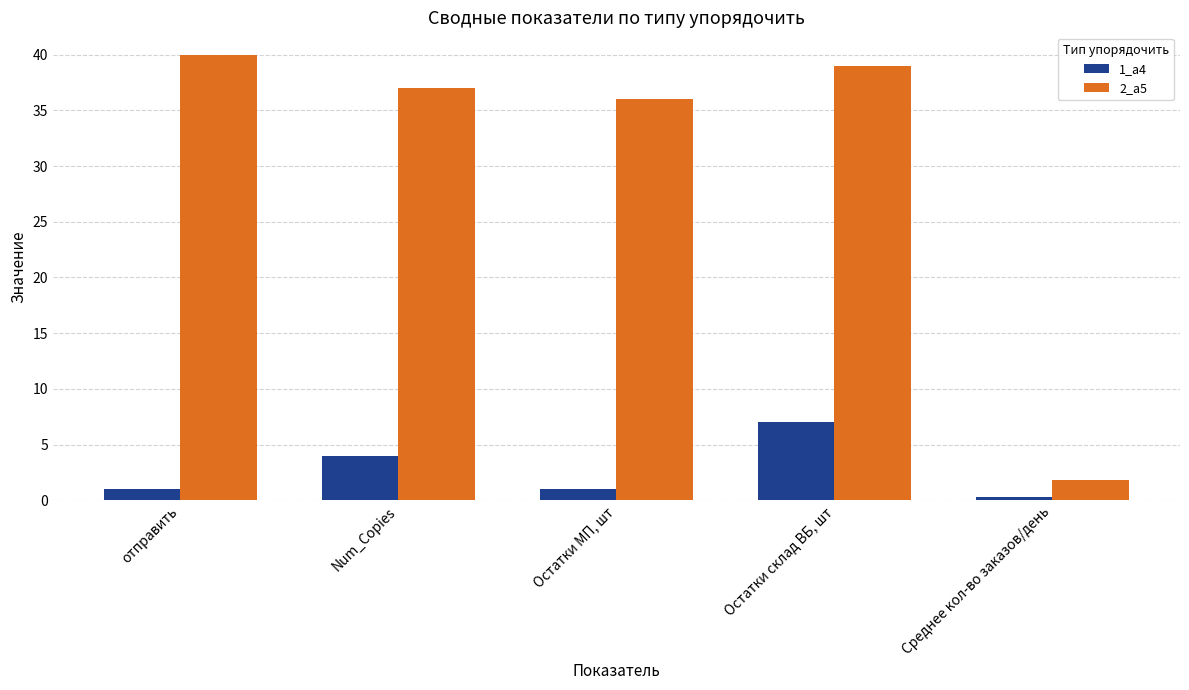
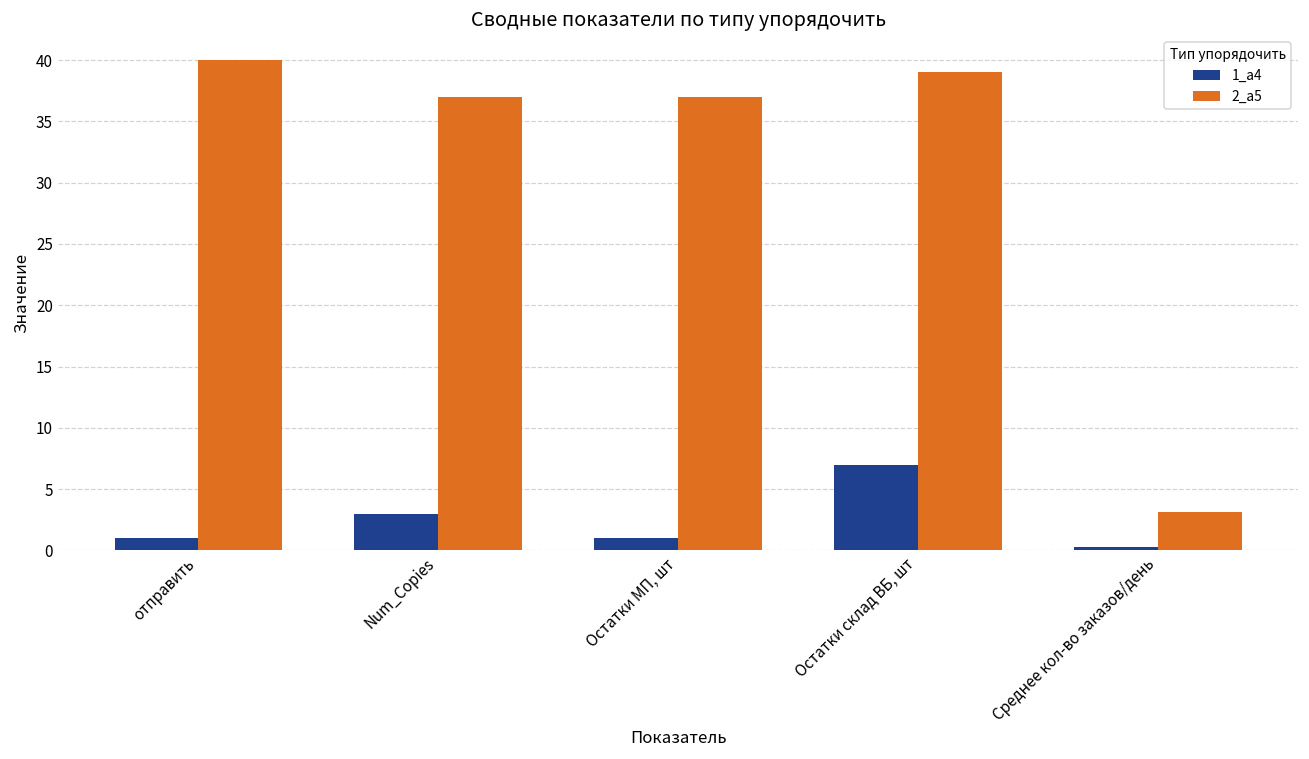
  {
    "1_а4": {
      "отправить": 1,
-     "Num_Copies": 4,
+     "Num_Copies": 3,
      "Остатки МП, шт": 1,
      "Остатки склад ВБ, шт": 7,
      "Среднее кол-во заказов/день": 0.3
    },
    "2_а5": {
      "отправить": 40.0,
      "Num_Copies": 37.0,
-     "Остатки МП, шт": 36,
+     "Остатки МП, шт": 37,
      "Остатки склад ВБ, шт": 39.0,
-     "Среднее кол-во заказов/день": 1.8
+     "Среднее кол-во заказов/день": 3.1
    }
  }
